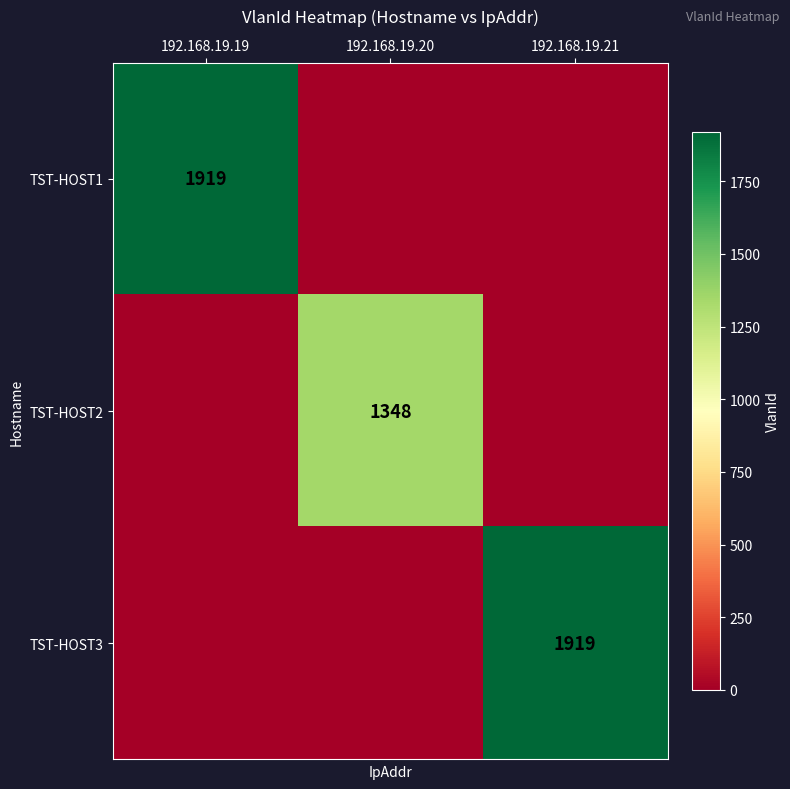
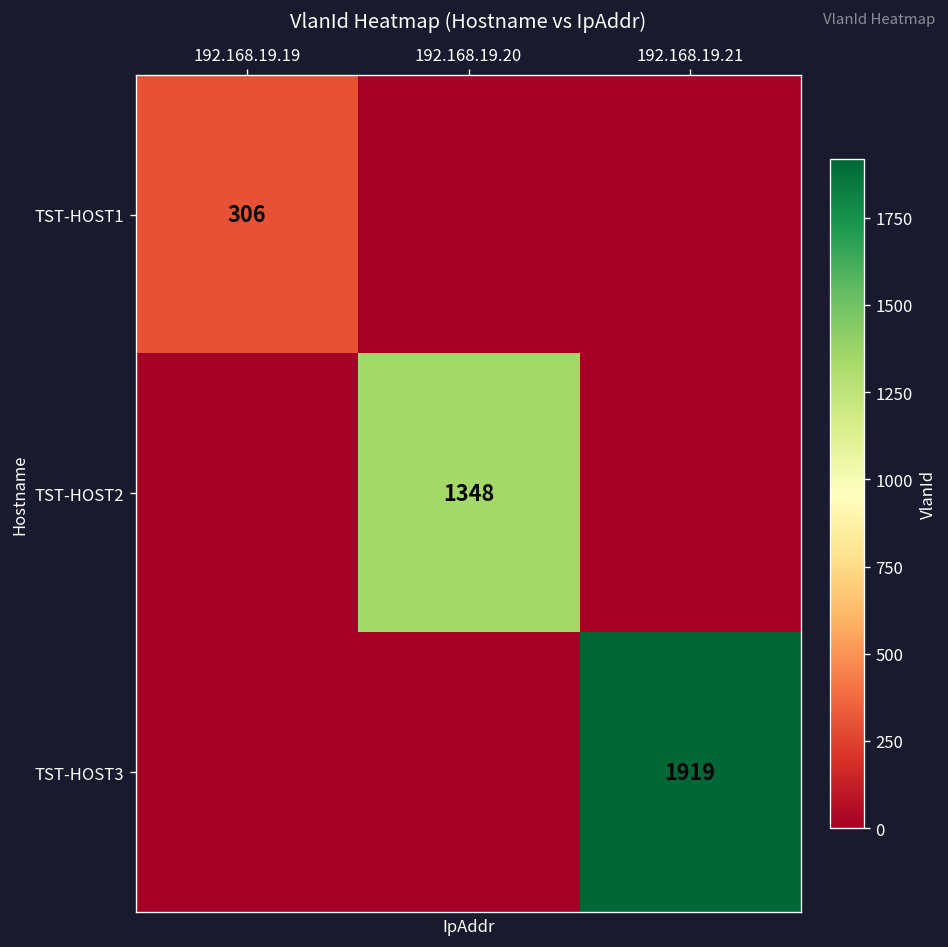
  {
    "TST-HOST1": {
-     "192.168.19.19": 1919
+     "192.168.19.19": 306
    },
    "TST-HOST2": {
      "192.168.19.20": 1348
    },
    "TST-HOST3": {
      "192.168.19.21": 1919
    }
  }
